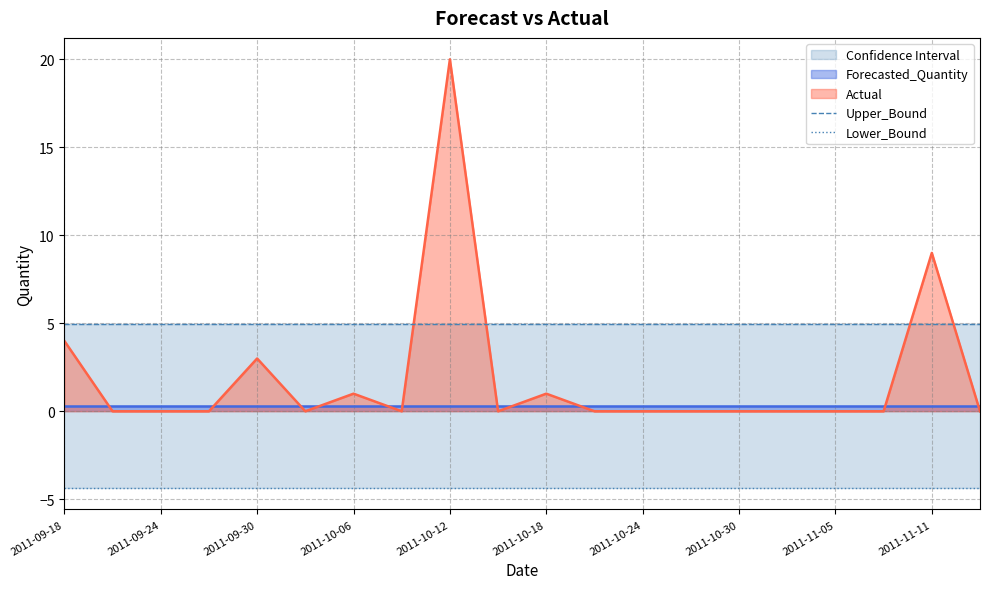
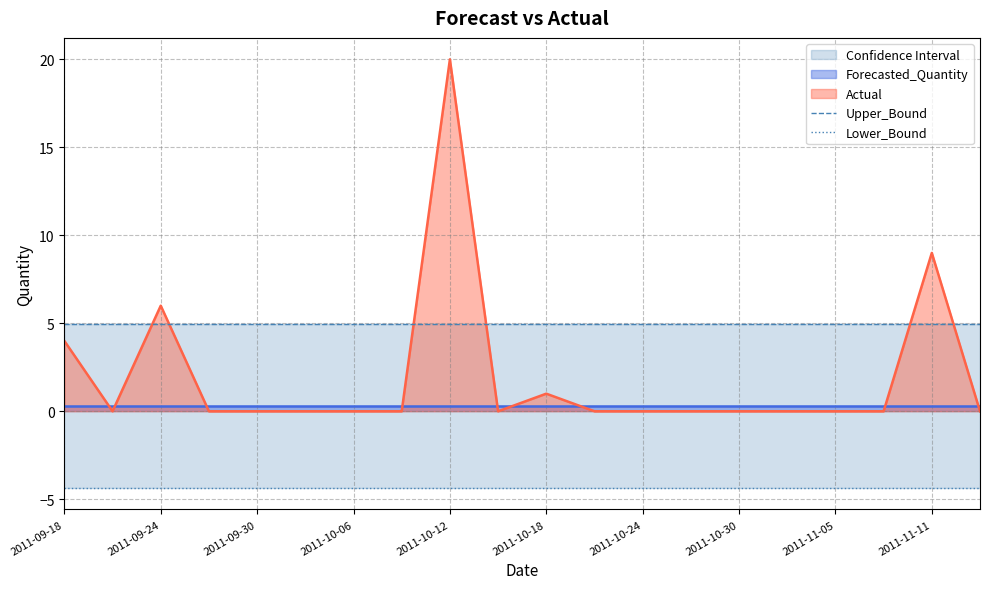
  {
    "Actual": {
      "2011-09-18": 4,
-     "2011-09-24": 0,
-     "2011-09-30": 3,
-     "2011-10-06": 1,
+     "2011-09-24": 6,
+     "2011-09-30": 0,
+     "2011-10-06": 0,
      "2011-10-12": 20,
      "2011-10-18": 1,
      "2011-10-24": 0,
      "2011-10-30": 0,
      "2011-11-05": 0,
      "2011-11-11": 9
    }
  }
